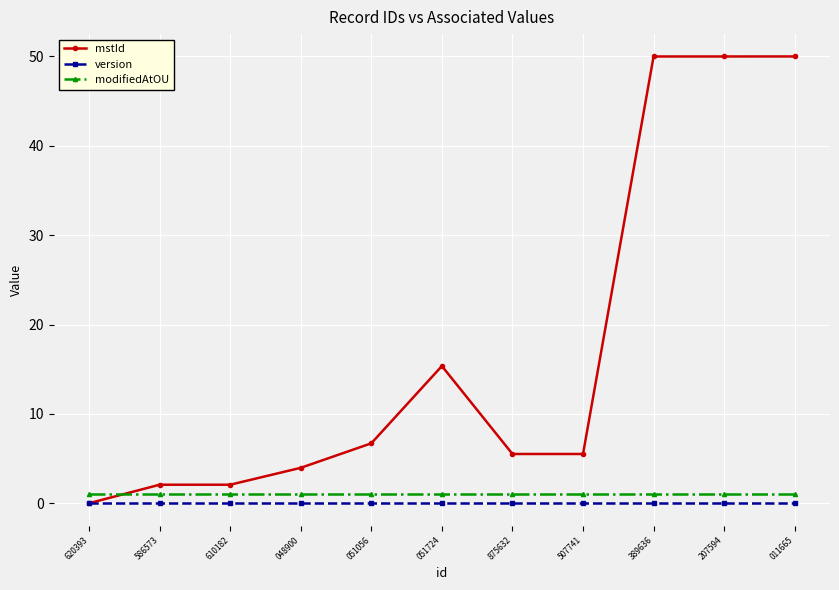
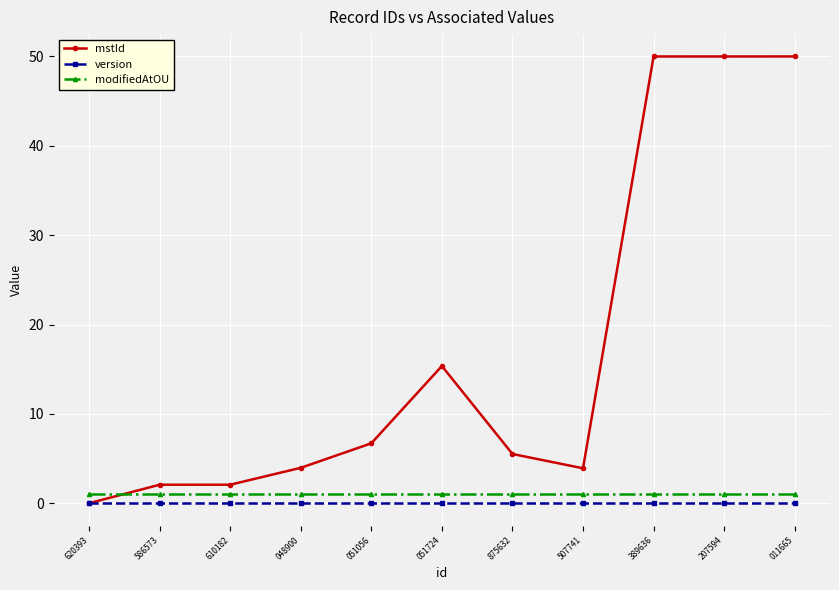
  {
    "mstId": {
      "586573": 2,
      "610182": 2,
      "048900": 4,
      "051056": 7,
      "051724": 15,
      "875632": 6,
-     "507741": 6,
+     "507741": 4,
      "389636": 50,
      "207594": 50,
      "011665": 50
    },
    "version": {
      "586573": 0,
      "610182": 0,
      "048900": 0,
      "051056": 0,
      "051724": 0,
      "875632": 0,
      "507741": 0,
      "389636": 0,
      "207594": 0,
      "011665": 0
    },
    "modifiedAtOU": {
      "620393": 1,
      "586573": 1,
      "610182": 1,
      "048900": 1,
      "051056": 1,
      "051724": 1,
      "875632": 1,
      "507741": 1,
      "389636": 1,
      "207594": 1,
      "011665": 1
    }
  }
